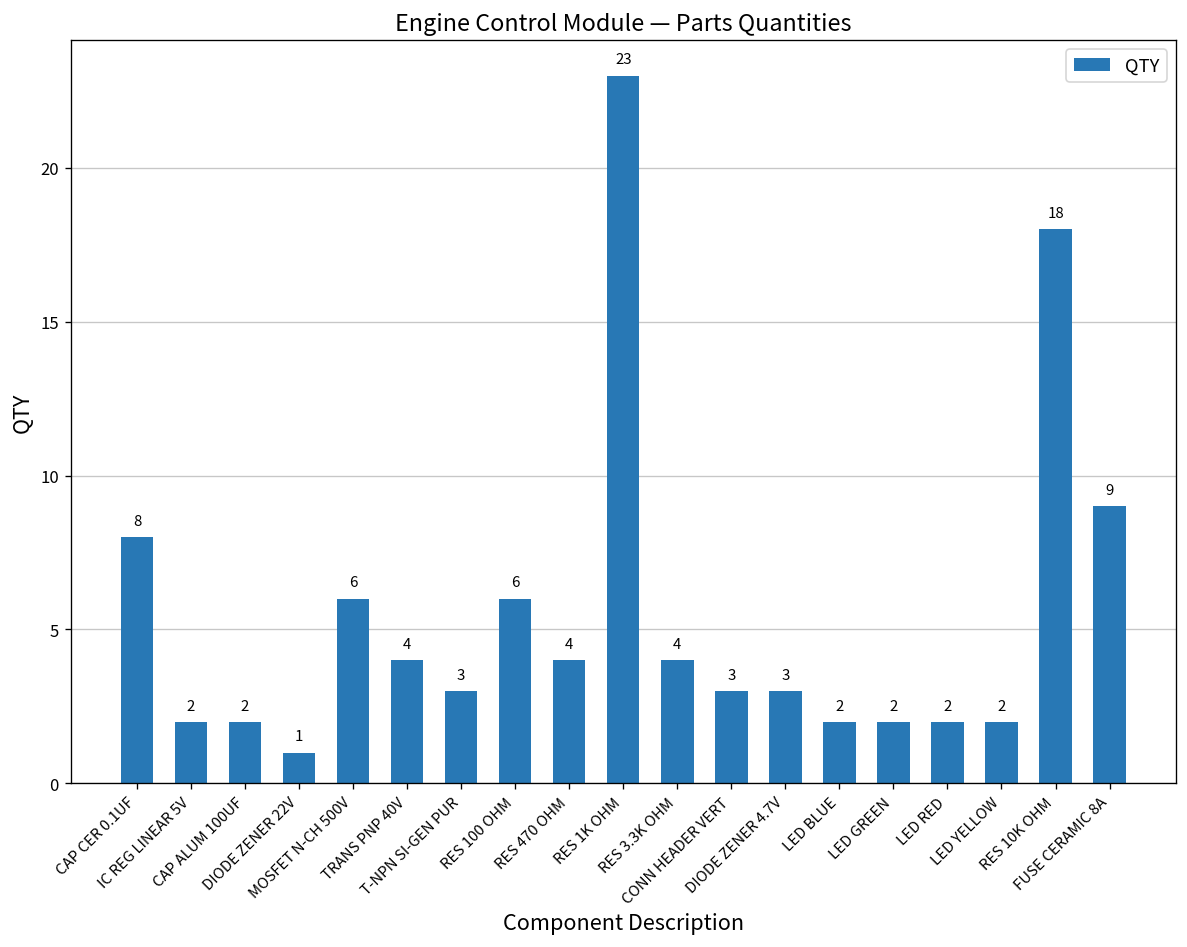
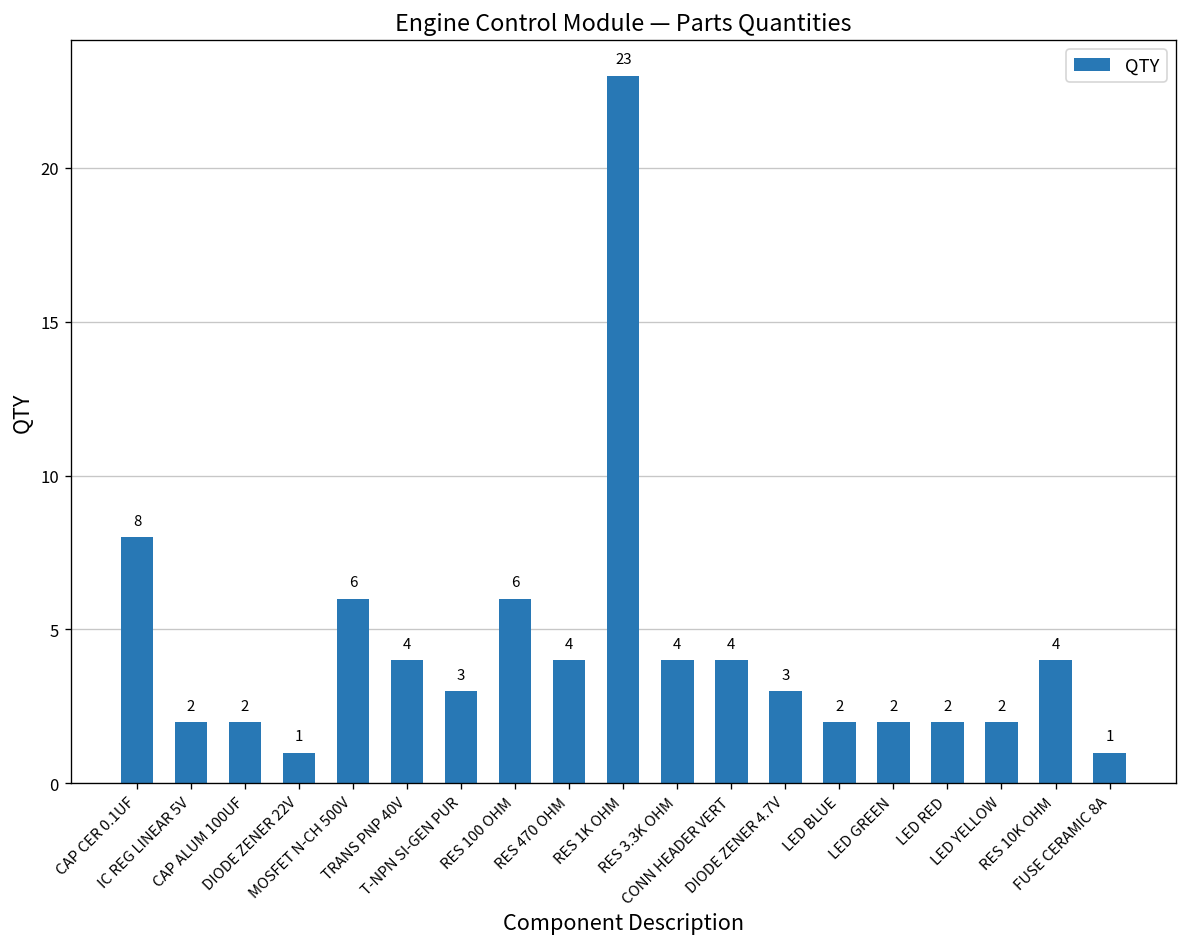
  {
    "CAP CER 0.1UF": 8,
    "IC REG LINEAR 5V": 2,
    "CAP ALUM 100UF": 2,
    "DIODE ZENER 22V": 1,
    "MOSFET N-CH 500V": 6,
    "TRANS PNP 40V": 4,
    "T-NPN SI-GEN PUR": 3,
    "RES 100 OHM": 6,
    "RES 470 OHM": 4,
    "RES 1K OHM": 23,
    "RES 3.3K OHM": 4,
-   "CONN HEADER VERT": 3,
+   "CONN HEADER VERT": 4,
    "DIODE ZENER 4.7V": 3,
    "LED BLUE": 2,
    "LED GREEN": 2,
    "LED RED": 2,
    "LED YELLOW": 2,
-   "RES 10K OHM": 18,
-   "FUSE CERAMIC 8A": 9
+   "RES 10K OHM": 4,
+   "FUSE CERAMIC 8A": 1
  }
